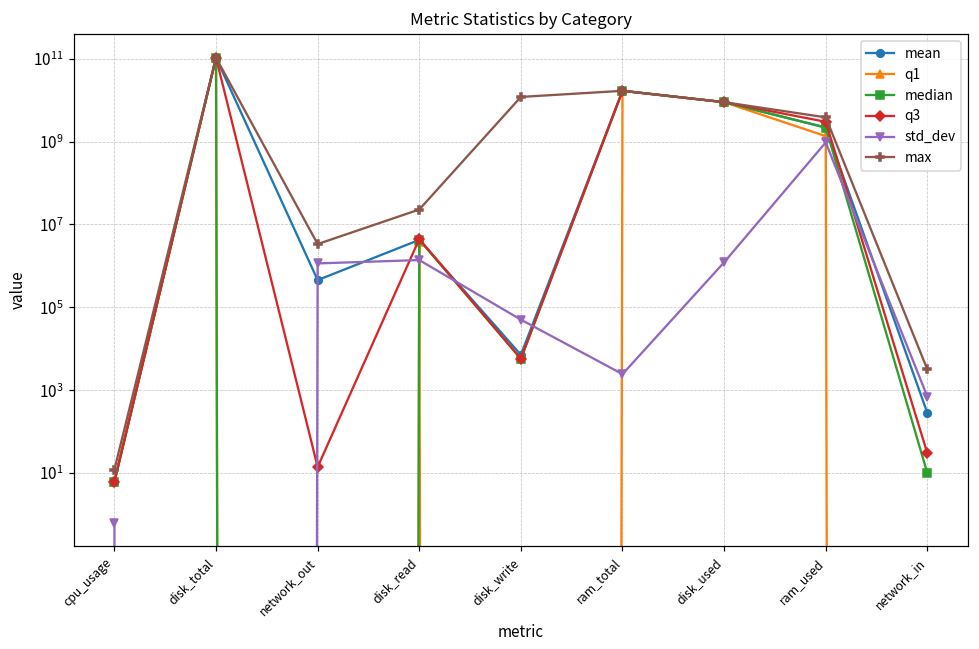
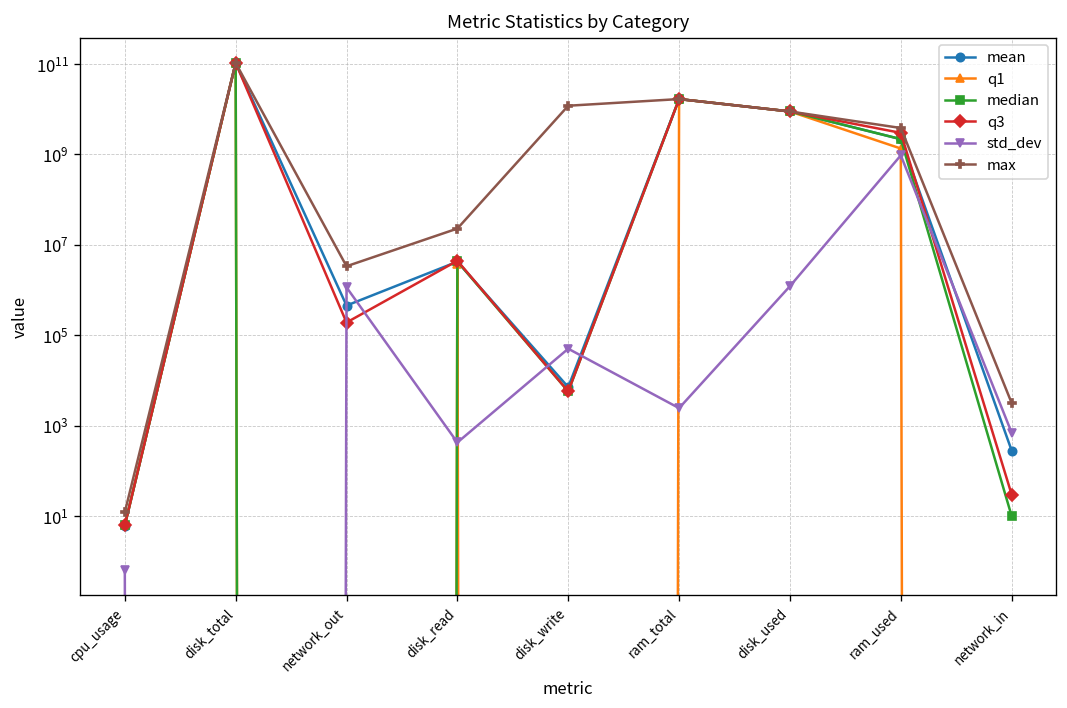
  {
    "mean": {
      "network_out": 500000,
      "disk_write": 7000,
      "network_in": 300
    },
    "q1": {
      "ram_used": 1400000000
    },
    "median": {
      "network_in": 10
    },
    "q3": {
-     "network_out": 14,
+     "network_out": 200000,
      "ram_used": 3000000000,
      "network_in": 30
    },
    "std_dev": {
      "cpu_usage": 0.6,
      "network_out": 1100000,
-     "disk_read": 1400000,
+     "disk_read": 400,
      "disk_write": 50000,
      "ram_total": 2000,
      "disk_used": 1200000,
      "ram_used": 1000000000,
      "network_in": 700
    },
    "max": {
      "cpu_usage": 12,
      "network_out": 3000000,
      "disk_read": 20000000,
      "disk_write": 12000000000,
      "ram_used": 4000000000,
      "network_in": 3000
    }
  }
